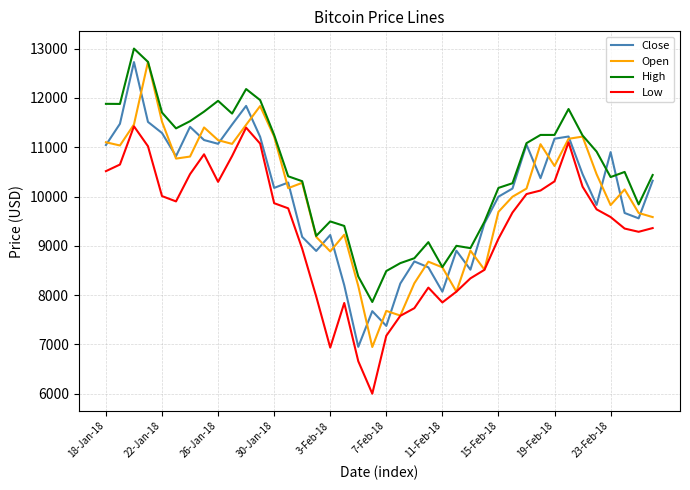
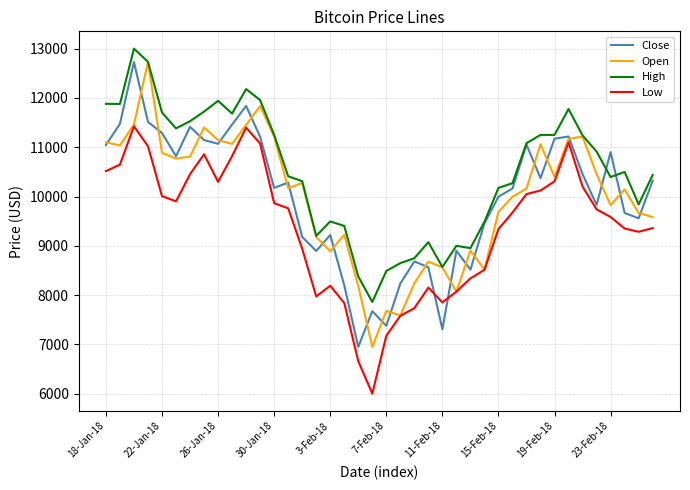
  {
    "Close": {
      "18-Jan-18": 11000,
      "22-Jan-18": 11300,
      "26-Jan-18": 11100,
      "30-Jan-18": 10200,
      "3-Feb-18": 9200,
      "7-Feb-18": 7400,
-     "11-Feb-18": 8100,
+     "11-Feb-18": 7300,
      "15-Feb-18": 10000,
      "19-Feb-18": 11200,
      "23-Feb-18": 10900
    },
    "Open": {
      "18-Jan-18": 11100,
-     "22-Jan-18": 11500,
+     "22-Jan-18": 10900,
      "26-Jan-18": 11100,
      "3-Feb-18": 8900,
      "7-Feb-18": 7700,
      "15-Feb-18": 9700,
-     "19-Feb-18": 10600,
+     "19-Feb-18": 10400,
      "23-Feb-18": 9800
    },
    "High": {
      "18-Jan-18": 11900,
      "22-Jan-18": 11700,
      "26-Jan-18": 11900,
      "3-Feb-18": 9500,
      "7-Feb-18": 8500,
      "15-Feb-18": 10200,
      "19-Feb-18": 11300,
      "23-Feb-18": 10400
    },
    "Low": {
      "18-Jan-18": 10500,
      "22-Jan-18": 10000,
      "26-Jan-18": 10300,
      "30-Jan-18": 9900,
-     "3-Feb-18": 6900,
+     "3-Feb-18": 8200,
      "7-Feb-18": 7200,
      "11-Feb-18": 7900,
-     "15-Feb-18": 9100,
+     "15-Feb-18": 9300,
      "19-Feb-18": 10300,
      "23-Feb-18": 9600
    }
  }
